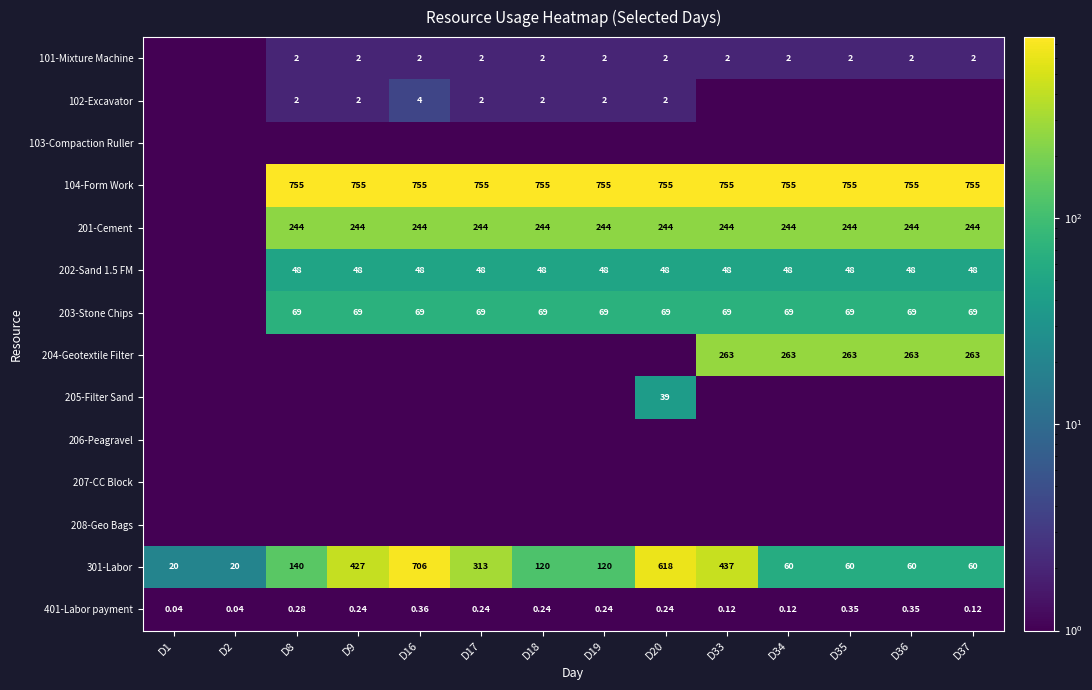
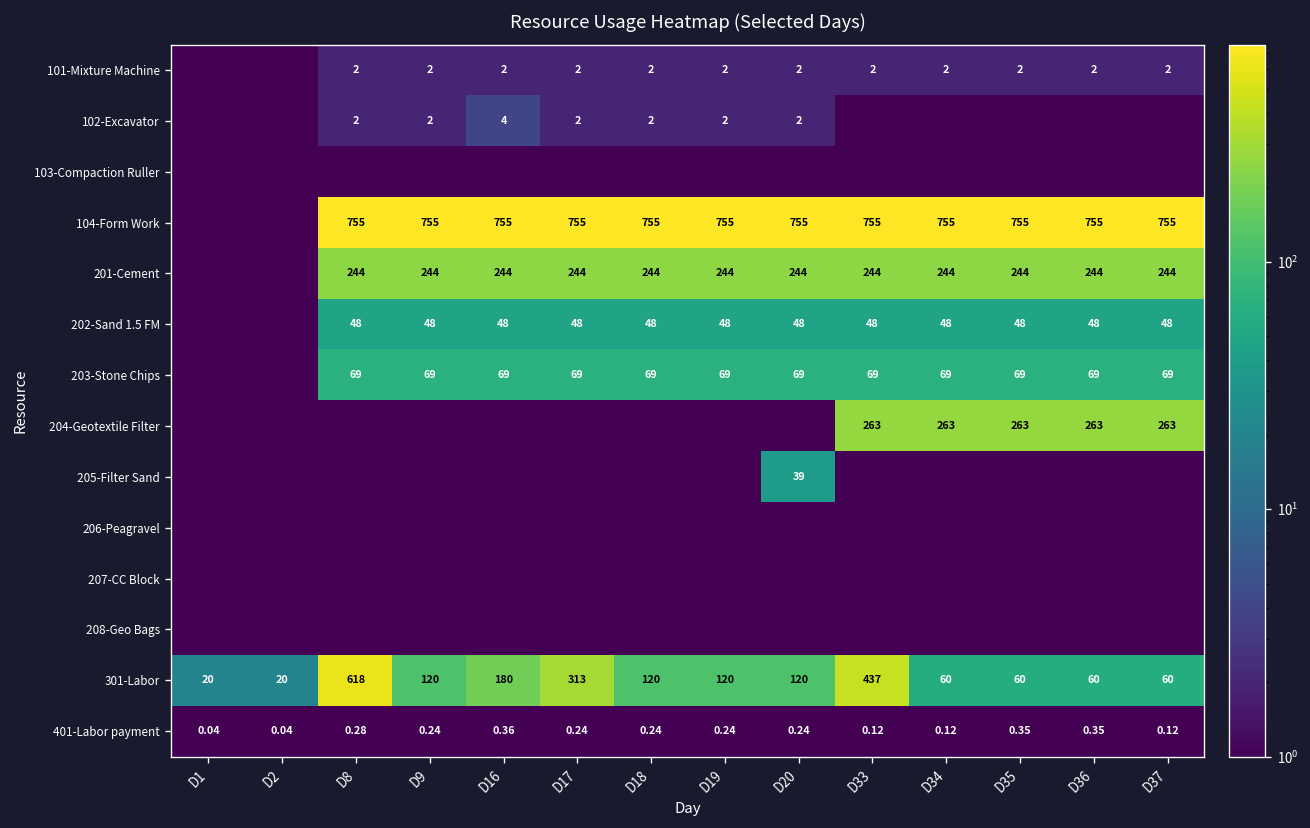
  {
    "101-Mixture Machine": {
      "D8": 2,
      "D9": 2,
      "D16": 2,
      "D17": 2,
      "D18": 2,
      "D19": 2,
      "D20": 2,
      "D33": 2,
      "D34": 2,
      "D35": 2,
      "D36": 2,
      "D37": 2
    },
    "102-Excavator": {
      "D8": 2,
      "D9": 2,
      "D16": 4,
      "D17": 2,
      "D18": 2,
      "D19": 2,
      "D20": 2
    },
    "104-Form Work": {
      "D8": 755,
      "D9": 755,
      "D16": 755,
      "D17": 755,
      "D18": 755,
      "D19": 755,
      "D20": 755,
      "D33": 755,
      "D34": 755,
      "D35": 755,
      "D36": 755,
      "D37": 755
    },
    "201-Cement": {
      "D8": 244,
      "D9": 244,
      "D16": 244,
      "D17": 244,
      "D18": 244,
      "D19": 244,
      "D20": 244,
      "D33": 244,
      "D34": 244,
      "D35": 244,
      "D36": 244,
      "D37": 244
    },
    "202-Sand 1.5 FM": {
      "D8": 48,
      "D9": 48,
      "D16": 48,
      "D17": 48,
      "D18": 48,
      "D19": 48,
      "D20": 48,
      "D33": 48,
      "D34": 48,
      "D35": 48,
      "D36": 48,
      "D37": 48
    },
    "203-Stone Chips": {
      "D8": 69,
      "D9": 69,
      "D16": 69,
      "D17": 69,
      "D18": 69,
      "D19": 69,
      "D20": 69,
      "D33": 69,
      "D34": 69,
      "D35": 69,
      "D36": 69,
      "D37": 69
    },
    "204-Geotextile Filter": {
      "D33": 263,
      "D34": 263,
      "D35": 263,
      "D36": 263,
      "D37": 263
    },
    "205-Filter Sand": {
      "D20": 39
    },
    "301-Labor": {
      "D1": 20,
      "D2": 20,
-     "D8": 140,
-     "D9": 427,
-     "D16": 706,
+     "D8": 618,
+     "D9": 120,
+     "D16": 180,
      "D17": 313,
      "D18": 120,
      "D19": 120,
-     "D20": 618,
+     "D20": 120,
      "D33": 437,
      "D34": 60,
      "D35": 60,
      "D36": 60,
      "D37": 60
    },
    "401-Labor payment": {
      "D1": 0.04,
      "D2": 0.04,
      "D8": 0.28,
      "D9": 0.24,
      "D16": 0.36,
      "D17": 0.24,
      "D18": 0.24,
      "D19": 0.24,
      "D20": 0.24,
      "D33": 0.12,
      "D34": 0.12,
      "D35": 0.35,
      "D36": 0.35,
      "D37": 0.12
    }
  }
